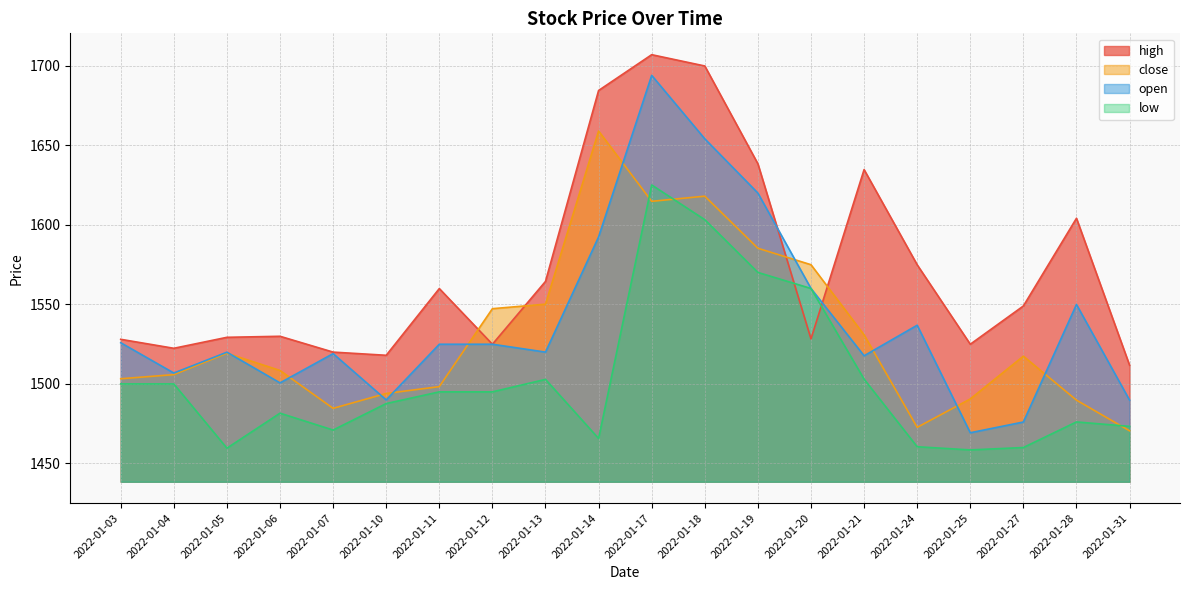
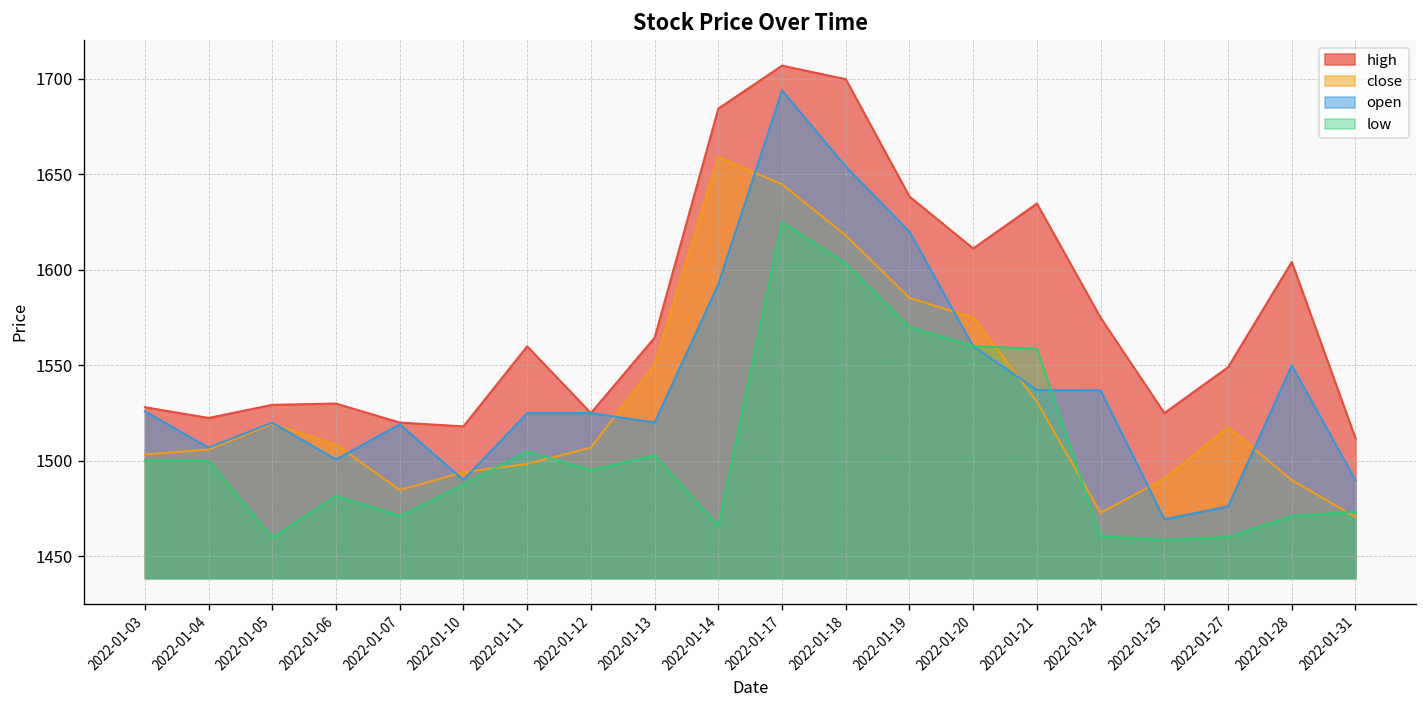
  {
    "high": {
      "2022-01-03": 1528,
      "2022-01-04": 1522,
      "2022-01-05": 1529,
      "2022-01-06": 1530,
      "2022-01-10": 1518,
      "2022-01-11": 1560,
      "2022-01-13": 1564,
      "2022-01-14": 1685,
      "2022-01-17": 1707,
      "2022-01-18": 1700,
      "2022-01-19": 1638,
-     "2022-01-20": 1528,
+     "2022-01-20": 1611,
      "2022-01-21": 1635,
      "2022-01-24": 1575,
      "2022-01-25": 1525,
      "2022-01-27": 1549,
      "2022-01-28": 1604,
      "2022-01-31": 1512
    },
    "close": {
      "2022-01-03": 1503,
      "2022-01-06": 1508,
      "2022-01-07": 1485,
      "2022-01-10": 1494,
      "2022-01-11": 1498,
-     "2022-01-12": 1547,
+     "2022-01-12": 1507,
      "2022-01-13": 1550,
      "2022-01-14": 1659,
-     "2022-01-17": 1615,
+     "2022-01-17": 1645,
      "2022-01-18": 1618,
      "2022-01-19": 1585,
      "2022-01-20": 1575,
      "2022-01-21": 1531,
      "2022-01-24": 1473,
      "2022-01-25": 1491,
      "2022-01-27": 1517,
      "2022-01-28": 1490,
      "2022-01-31": 1471
    },
    "open": {
      "2022-01-03": 1526,
      "2022-01-06": 1501,
      "2022-01-10": 1490,
      "2022-01-11": 1525,
      "2022-01-13": 1520,
      "2022-01-14": 1592,
      "2022-01-17": 1694,
      "2022-01-18": 1654,
      "2022-01-19": 1620,
-     "2022-01-21": 1518,
+     "2022-01-21": 1537,
      "2022-01-24": 1537,
      "2022-01-25": 1469,
      "2022-01-27": 1476,
      "2022-01-28": 1550,
      "2022-01-31": 1490
    },
    "low": {
      "2022-01-03": 1500,
      "2022-01-04": 1500,
      "2022-01-05": 1460,
      "2022-01-06": 1482,
      "2022-01-07": 1471,
      "2022-01-10": 1488,
-     "2022-01-11": 1495,
+     "2022-01-11": 1505,
      "2022-01-12": 1495,
      "2022-01-13": 1503,
      "2022-01-14": 1466,
      "2022-01-17": 1625,
      "2022-01-18": 1603,
      "2022-01-19": 1570,
-     "2022-01-21": 1503,
+     "2022-01-21": 1559,
      "2022-01-24": 1461,
      "2022-01-25": 1459,
      "2022-01-27": 1460,
-     "2022-01-28": 1476,
+     "2022-01-28": 1471,
      "2022-01-31": 1473
    }
  }
